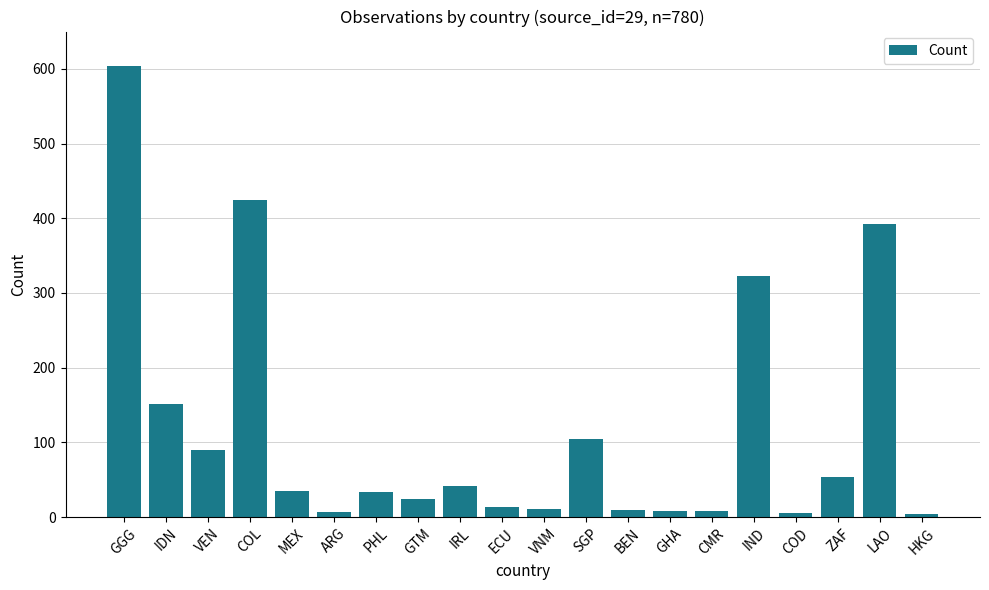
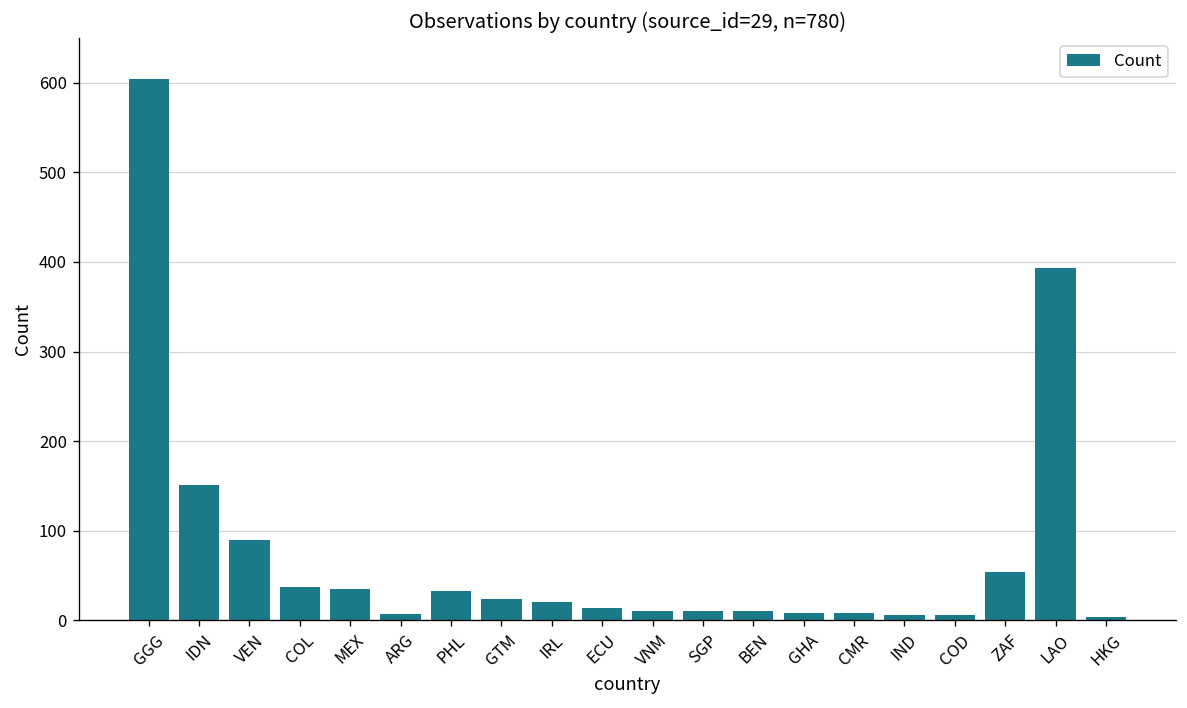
  {
    "GGG": 600,
    "IDN": 150,
    "VEN": 90,
-   "COL": 420,
+   "COL": 40,
    "MEX": 40,
    "ARG": 10,
    "PHL": 30,
    "GTM": 20,
-   "IRL": 40,
+   "IRL": 20,
    "ECU": 10,
    "VNM": 10,
-   "SGP": 100,
+   "SGP": 10,
    "BEN": 10,
    "GHA": 10,
    "CMR": 10,
-   "IND": 320,
+   "IND": 10,
    "COD": 10,
    "ZAF": 50,
    "LAO": 390,
    "HKG": 0
  }
